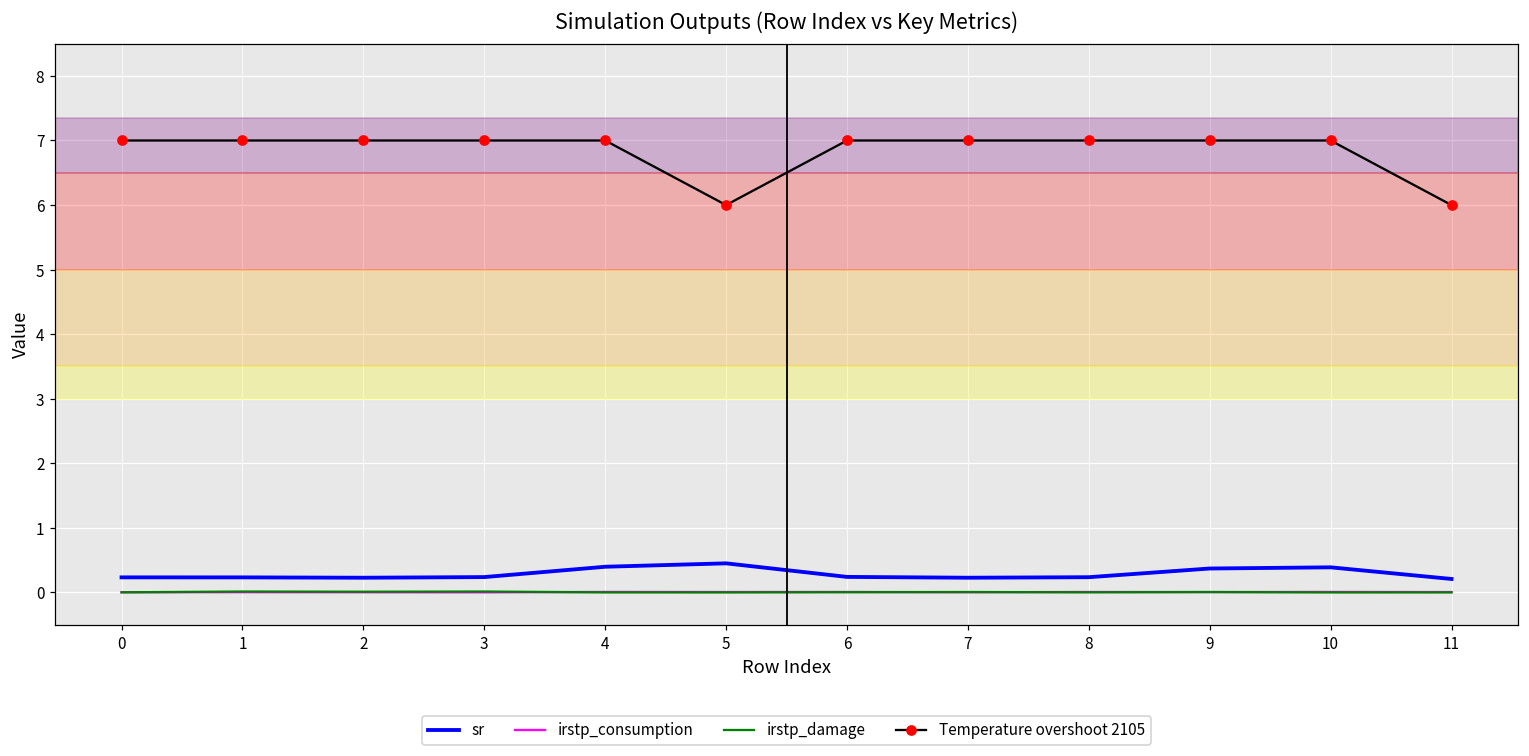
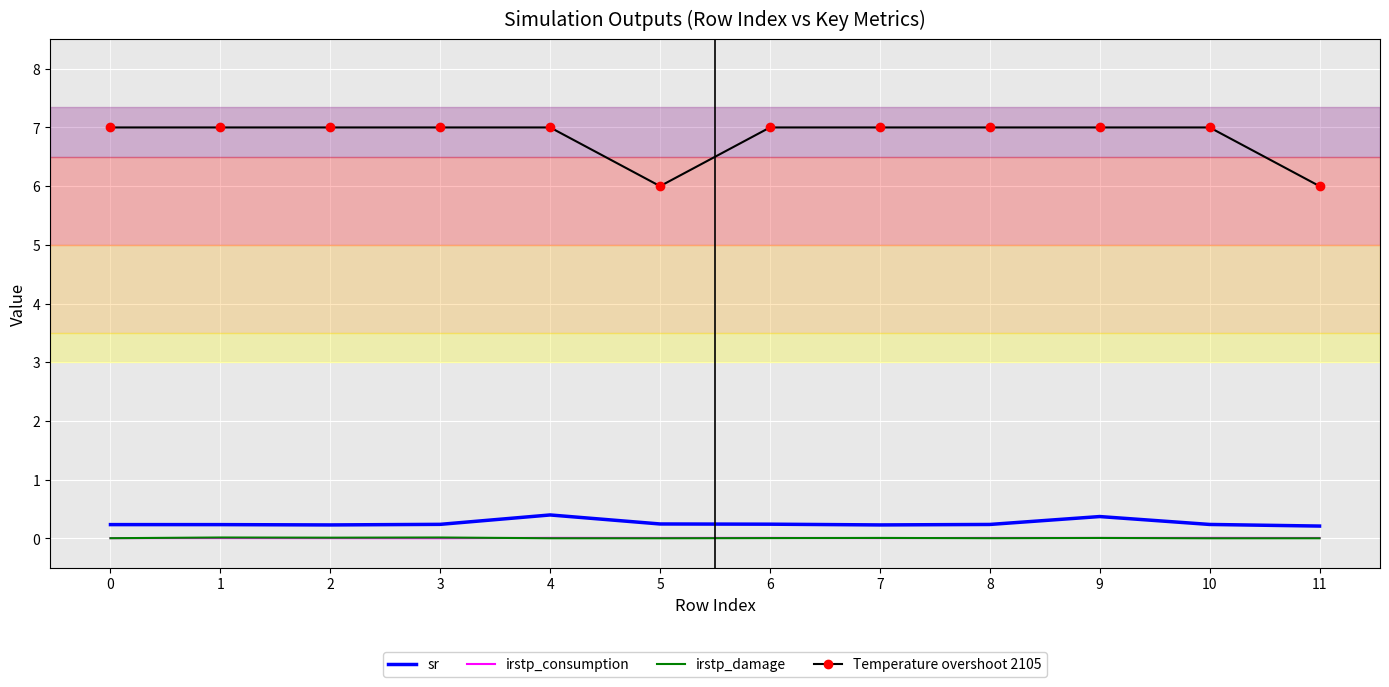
  {
    "sr": {
      "0": 0.2,
      "1": 0.2,
      "2": 0.2,
      "3": 0.2,
      "4": 0.4,
-     "5": 0.5,
+     "5": 0.2,
      "6": 0.2,
      "7": 0.2,
      "8": 0.2,
      "9": 0.4,
-     "10": 0.4,
+     "10": 0.2,
      "11": 0.2
    },
    "Temperature overshoot 2105": {
      "0": 7.0,
      "1": 7.0,
      "2": 7.0,
      "3": 7.0,
      "4": 7.0,
      "5": 6.0,
      "6": 7.0,
      "7": 7.0,
      "8": 7.0,
      "9": 7.0,
      "10": 7.0,
      "11": 6.0
    }
  }
